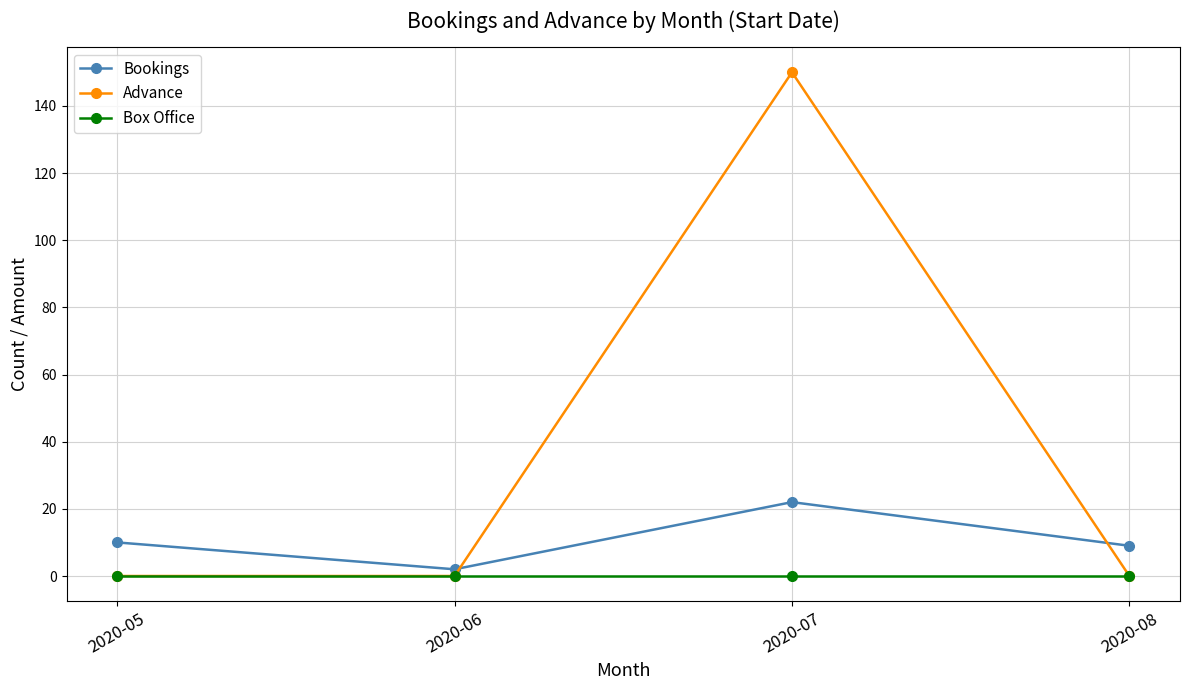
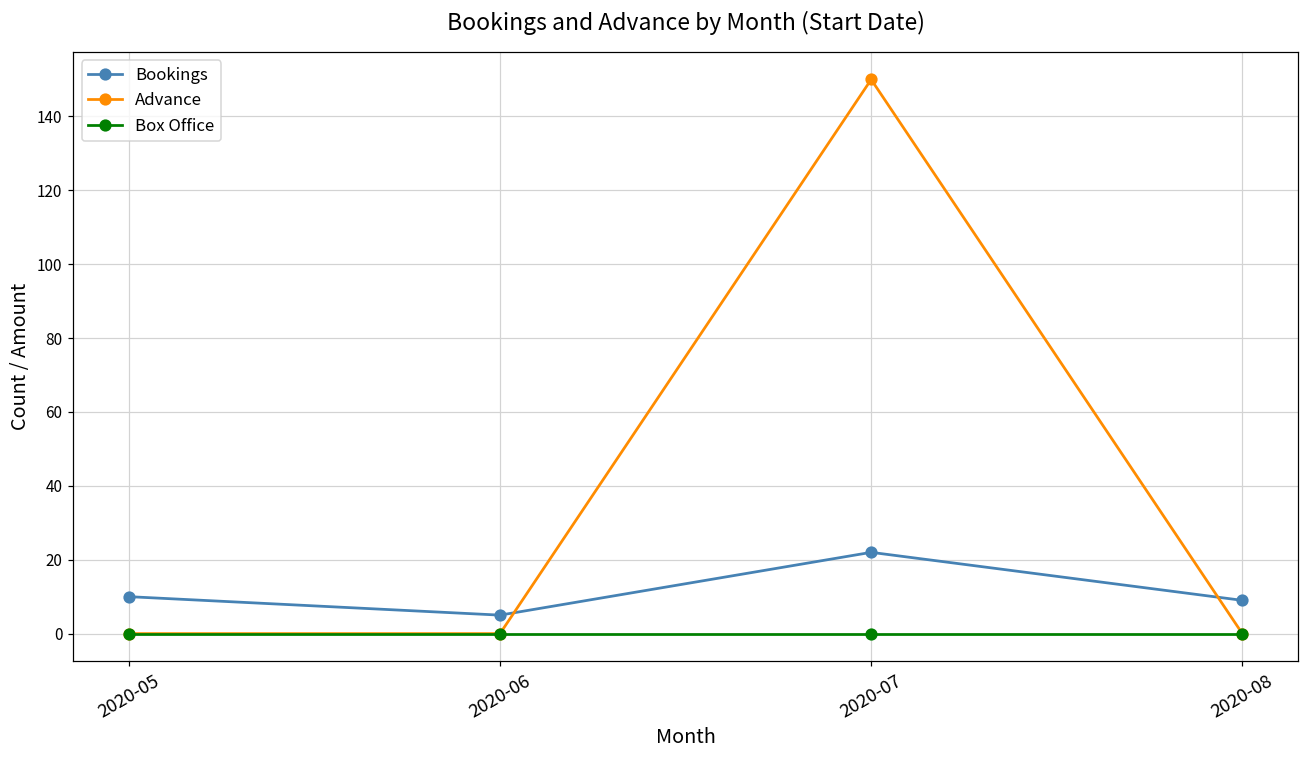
  {
    "Bookings": {
      "2020-05": 10,
-     "2020-06": 2,
+     "2020-06": 5,
      "2020-07": 22,
      "2020-08": 9
    },
    "Advance": {
      "2020-07": 150
    },
    "Box Office": {
      "2020-07": 0
    }
  }
